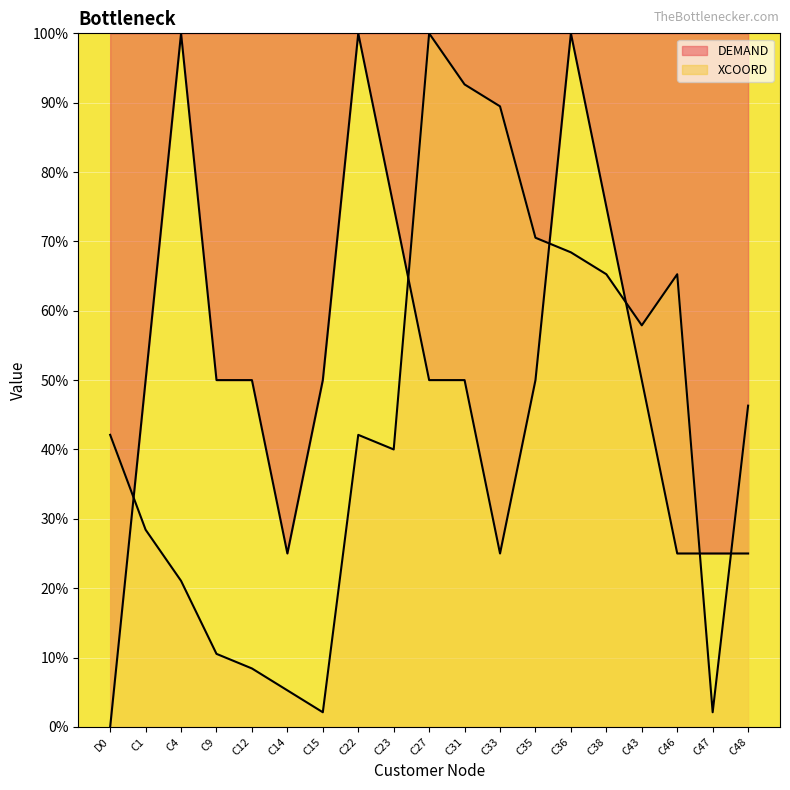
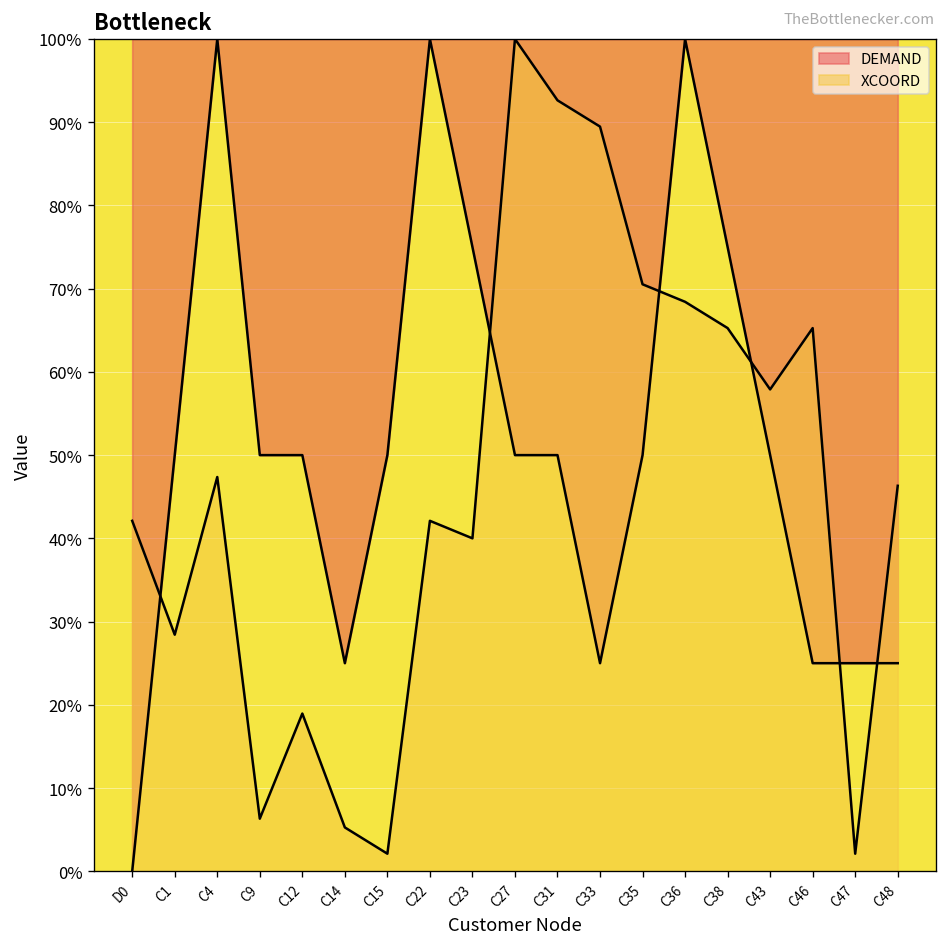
  {
    "DEMAND": {
      "D0": "100%"
    },
    "XCOORD": {
      "D0": "42%",
      "C1": "28%",
-     "C4": "21%",
-     "C9": "11%",
-     "C12": "8%",
+     "C4": "47%",
+     "C9": "6%",
+     "C12": "19%",
      "C14": "5%",
      "C15": "2%",
      "C22": "42%",
      "C23": "40%",
      "C31": "93%",
      "C33": "89%",
      "C35": "71%",
      "C36": "68%",
      "C38": "65%",
      "C43": "58%",
      "C46": "65%",
      "C47": "2%",
      "C48": "46%"
    }
  }
